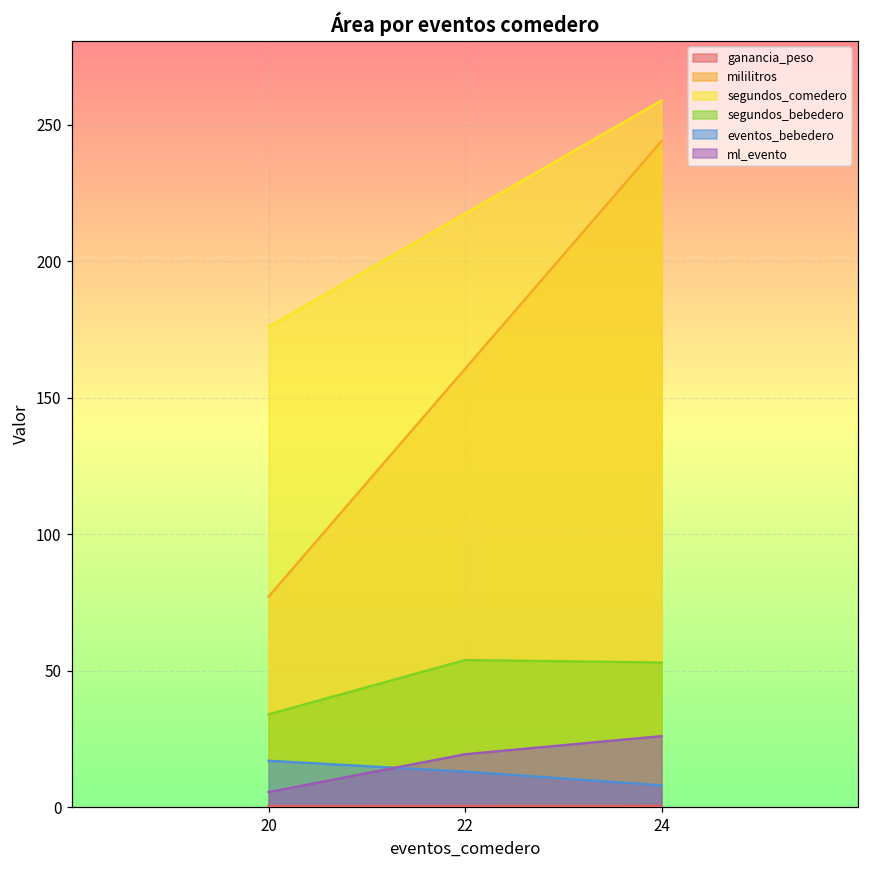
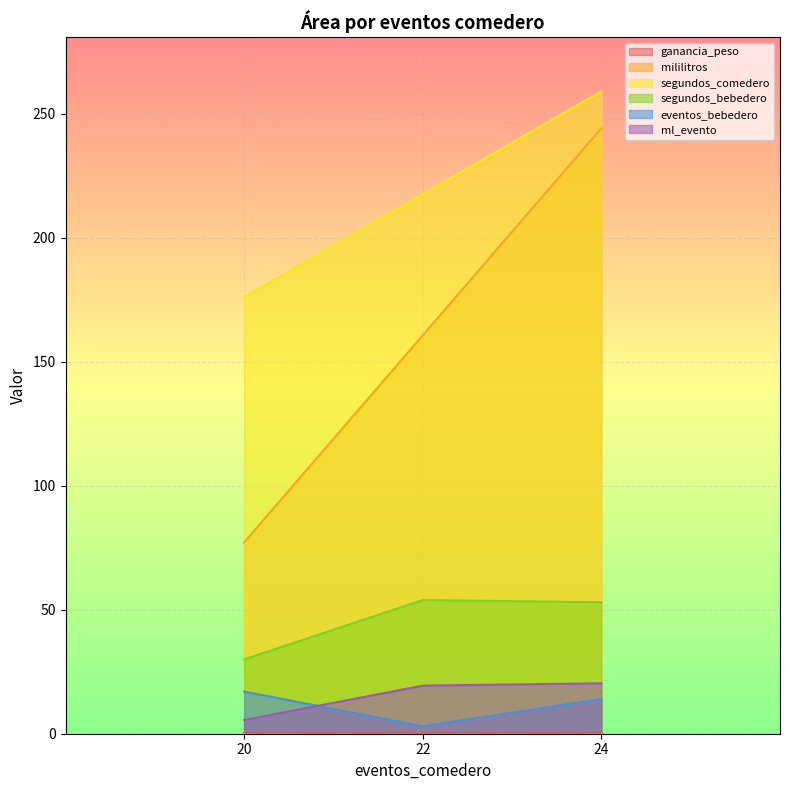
  {
    "ganancia_peso": {
      "20": 0,
      "22": 0,
      "24": 0
    },
    "segundos_bebedero": {
-     "20": 34,
+     "20": 30,
      "22": 54,
      "24": 53
    },
    "eventos_bebedero": {
      "20": 17,
-     "22": 13,
-     "24": 8
+     "22": 3,
+     "24": 14
    },
    "ml_evento": {
      "20": 6,
      "22": 19,
-     "24": 26
+     "24": 20
    }
  }
